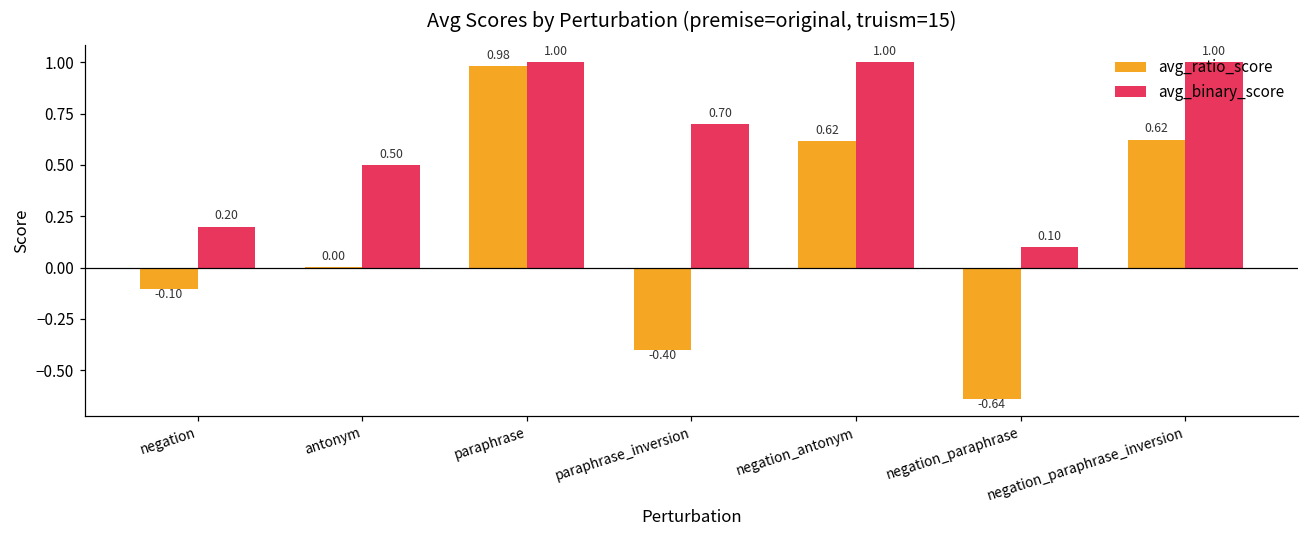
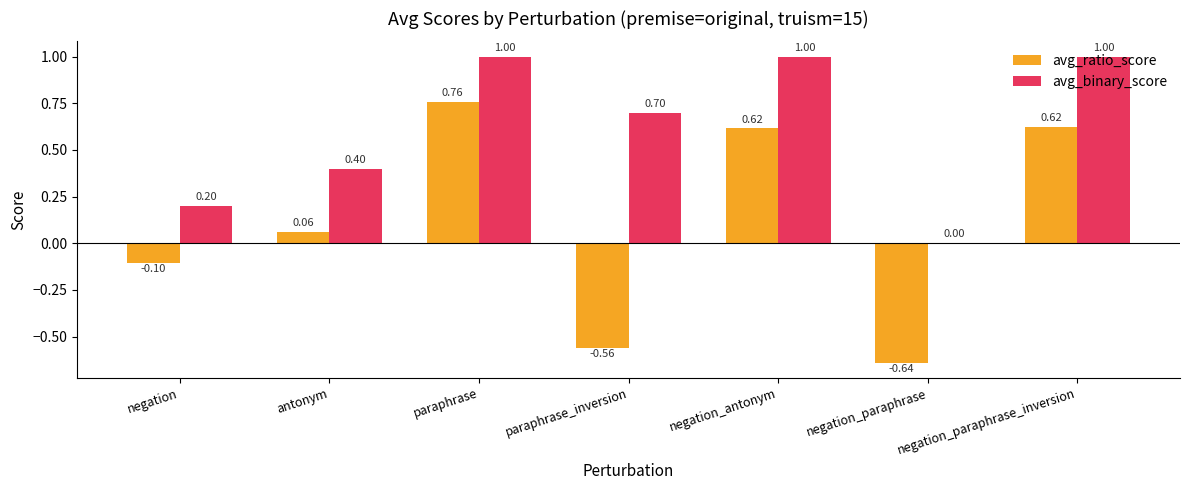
  {
    "avg_ratio_score": {
      "negation": -0.10,
-     "antonym": 0.00,
-     "paraphrase": 0.98,
-     "paraphrase_inversion": -0.40,
+     "antonym": 0.06,
+     "paraphrase": 0.76,
+     "paraphrase_inversion": -0.56,
      "negation_antonym": 0.62,
      "negation_paraphrase": -0.64,
      "negation_paraphrase_inversion": 0.62
    },
    "avg_binary_score": {
      "negation": 0.20,
-     "antonym": 0.50,
+     "antonym": 0.40,
      "paraphrase": 1.00,
      "paraphrase_inversion": 0.70,
      "negation_antonym": 1.00,
-     "negation_paraphrase": 0.10,
+     "negation_paraphrase": 0.00,
      "negation_paraphrase_inversion": 1.00
    }
  }
